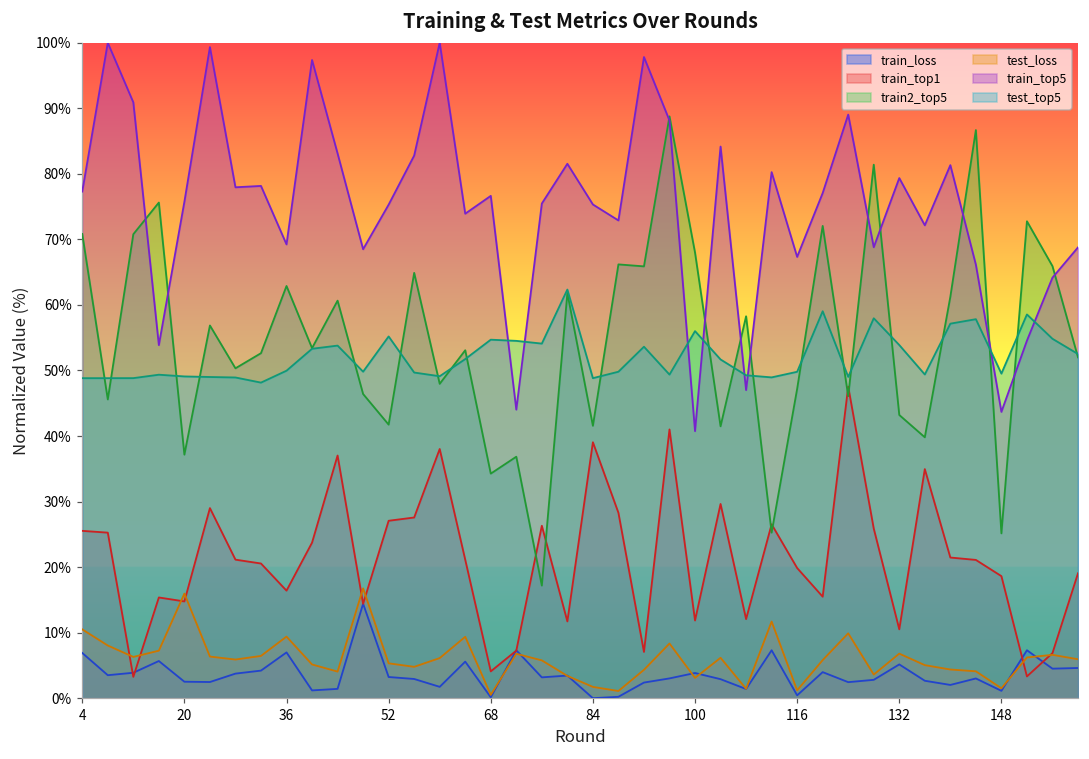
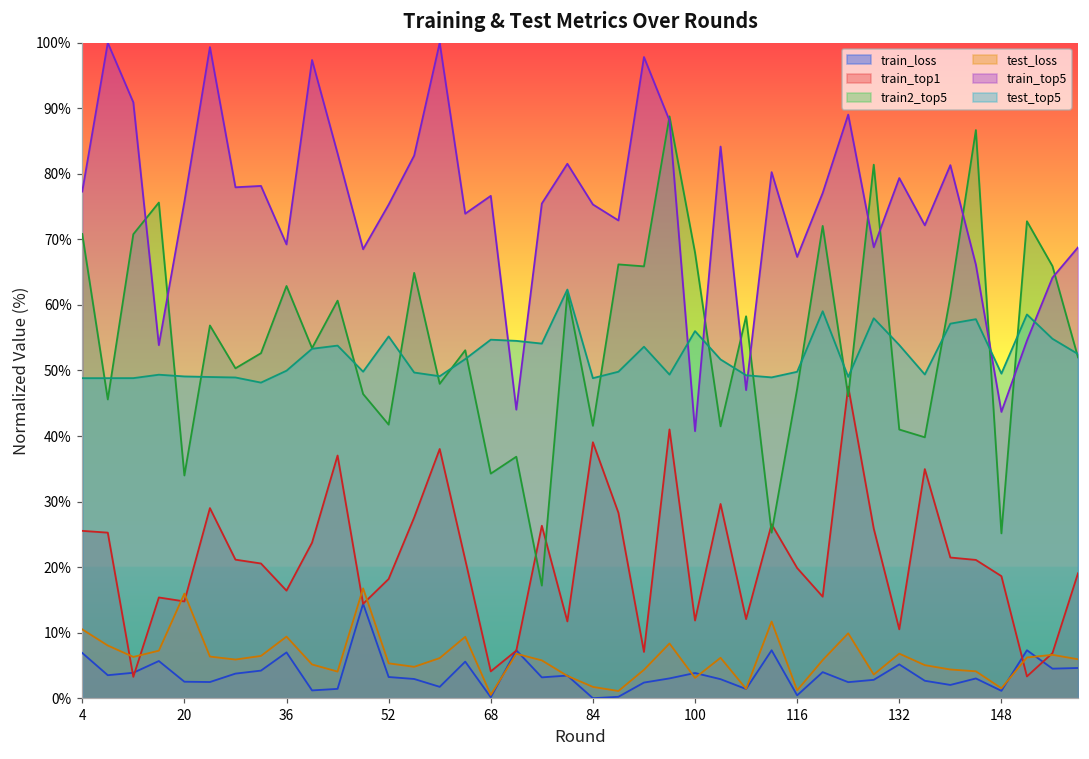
  {
    "train_top1": {
      "4": "26%",
      "20": "15%",
      "36": "16%",
-     "52": "27%",
+     "52": "18%",
      "68": "4%",
      "84": "39%",
      "100": "12%",
      "116": "20%",
      "132": "11%",
      "148": "19%"
    },
    "train2_top5": {
      "4": "71%",
-     "20": "37%",
+     "20": "34%",
      "36": "63%",
      "52": "42%",
      "68": "34%",
      "84": "42%",
      "100": "68%",
      "116": "47%",
-     "132": "43%",
+     "132": "41%",
      "148": "25%"
    },
    "test_loss": {
      "4": "10%",
      "20": "16%",
      "36": "9%",
      "52": "5%",
      "84": "2%",
      "100": "3%",
      "116": "1%",
      "132": "7%"
    },
    "train_top5": {
      "4": "77%",
      "20": "76%",
      "36": "69%",
      "52": "75%",
      "68": "77%",
      "84": "75%",
      "100": "41%",
      "116": "67%",
      "132": "79%",
      "148": "44%"
    }
  }
